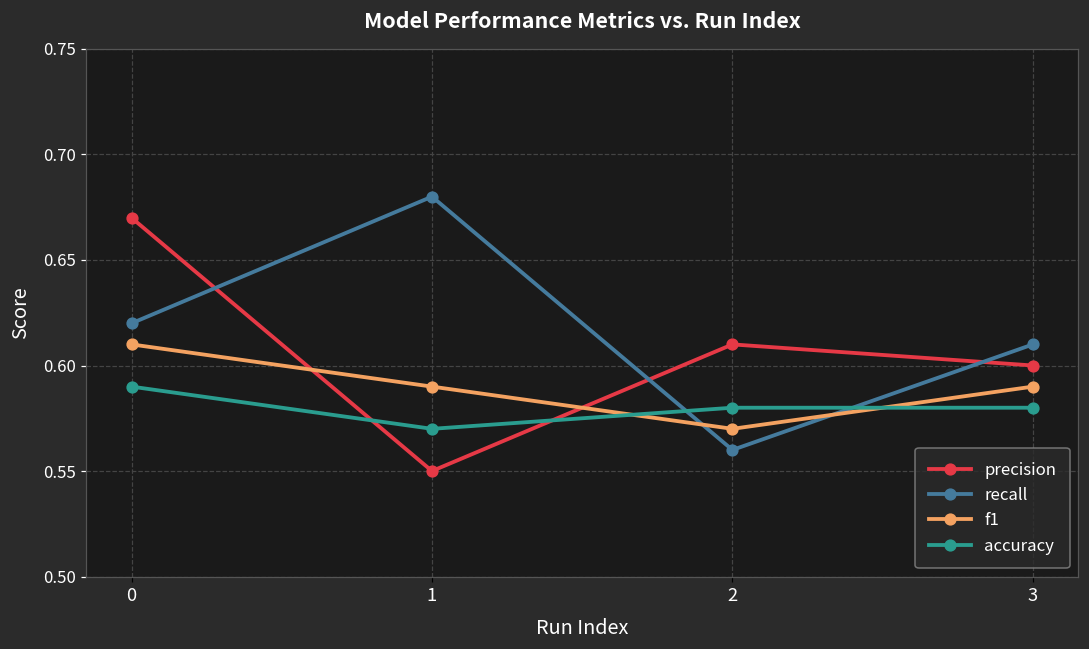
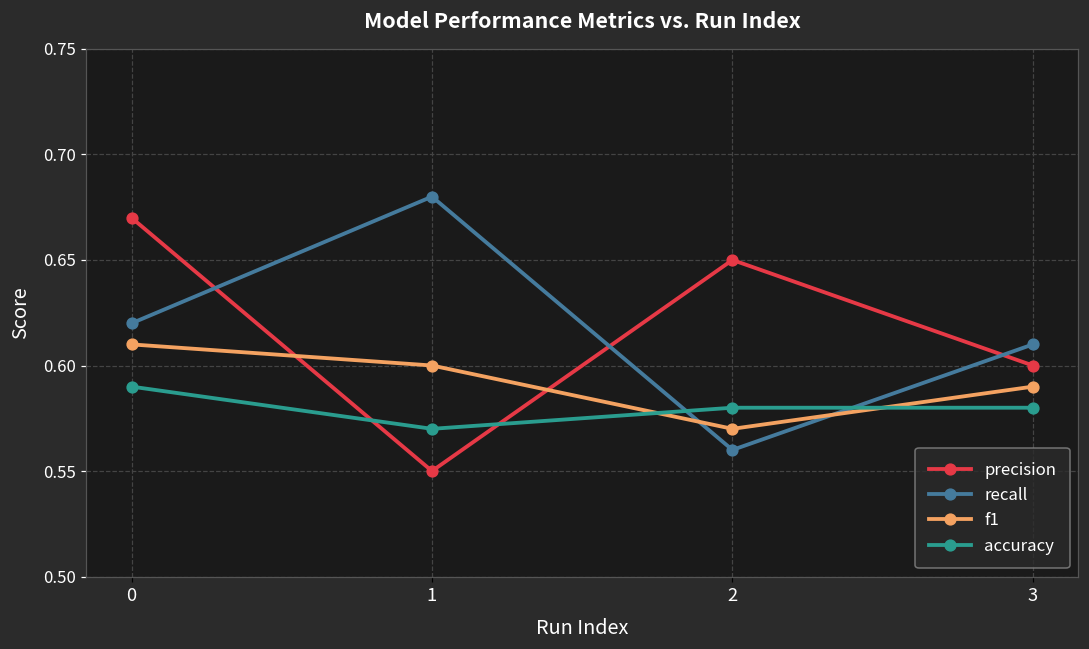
  {
    "precision": {
      "0": 0.67,
      "1": 0.55,
-     "2": 0.61,
+     "2": 0.65,
      "3": 0.60
    },
    "f1": {
      "0": 0.61,
-     "1": 0.59,
+     "1": 0.60,
      "2": 0.57,
      "3": 0.59
    }
  }
